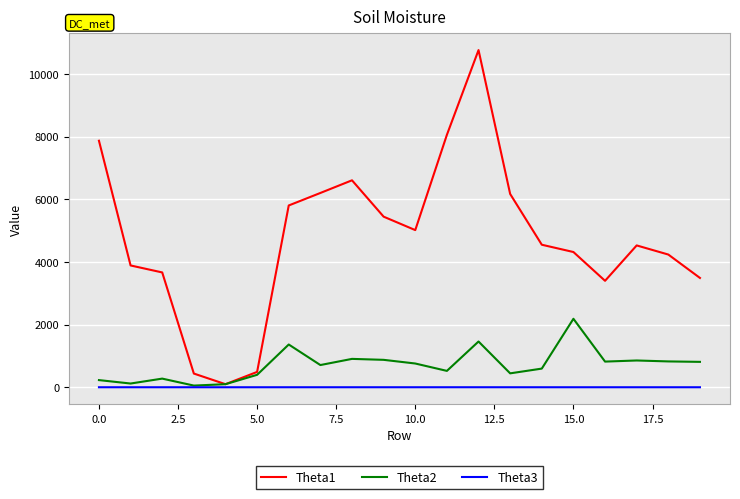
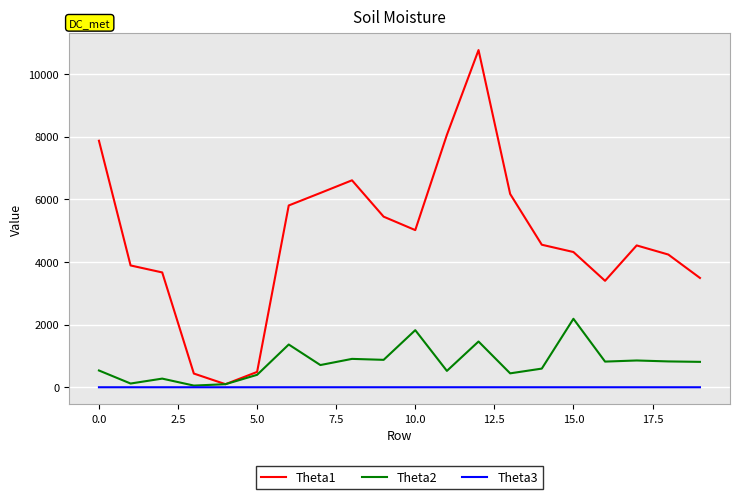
  {
    "Theta1": {
      "0.0": 7900,
      "5.0": 500,
      "10.0": 5000,
      "15.0": 4300
    },
    "Theta2": {
-     "0.0": 200,
+     "0.0": 500,
      "5.0": 400,
-     "10.0": 800,
+     "10.0": 1800,
      "15.0": 2200
    },
    "Theta3": {
      "0.0": 0,
      "5.0": 0,
      "10.0": 0,
      "15.0": 0
    }
  }
